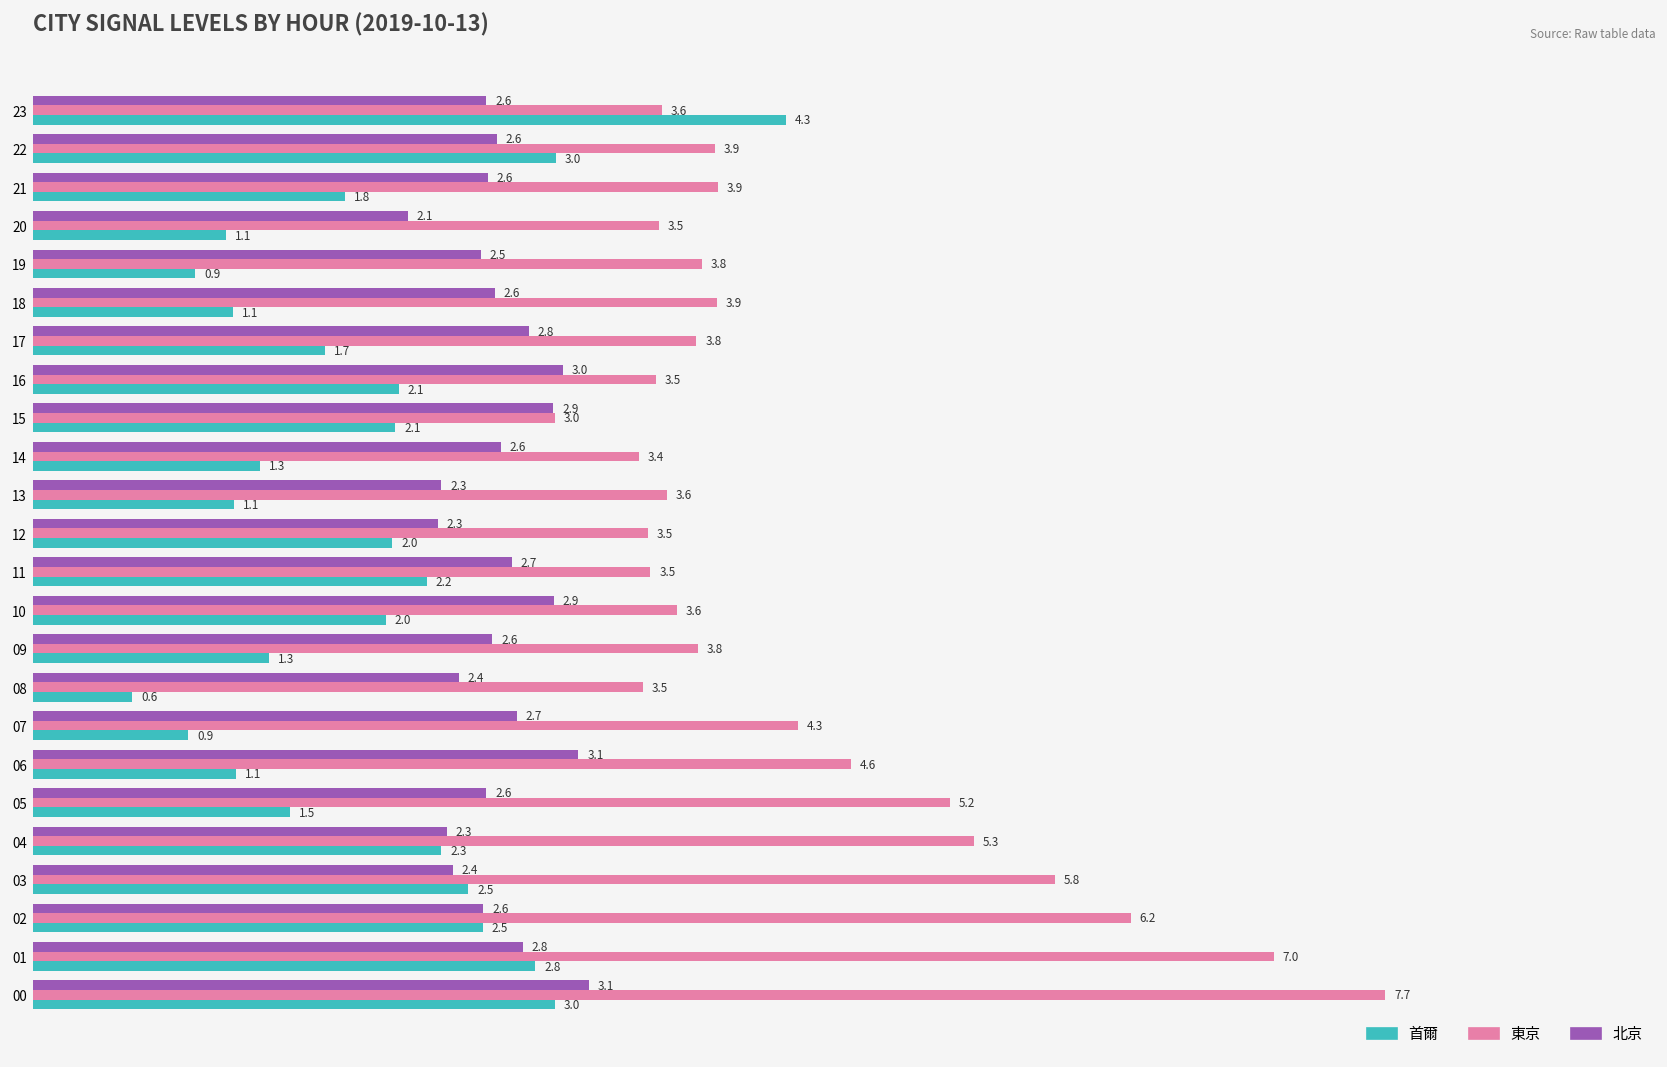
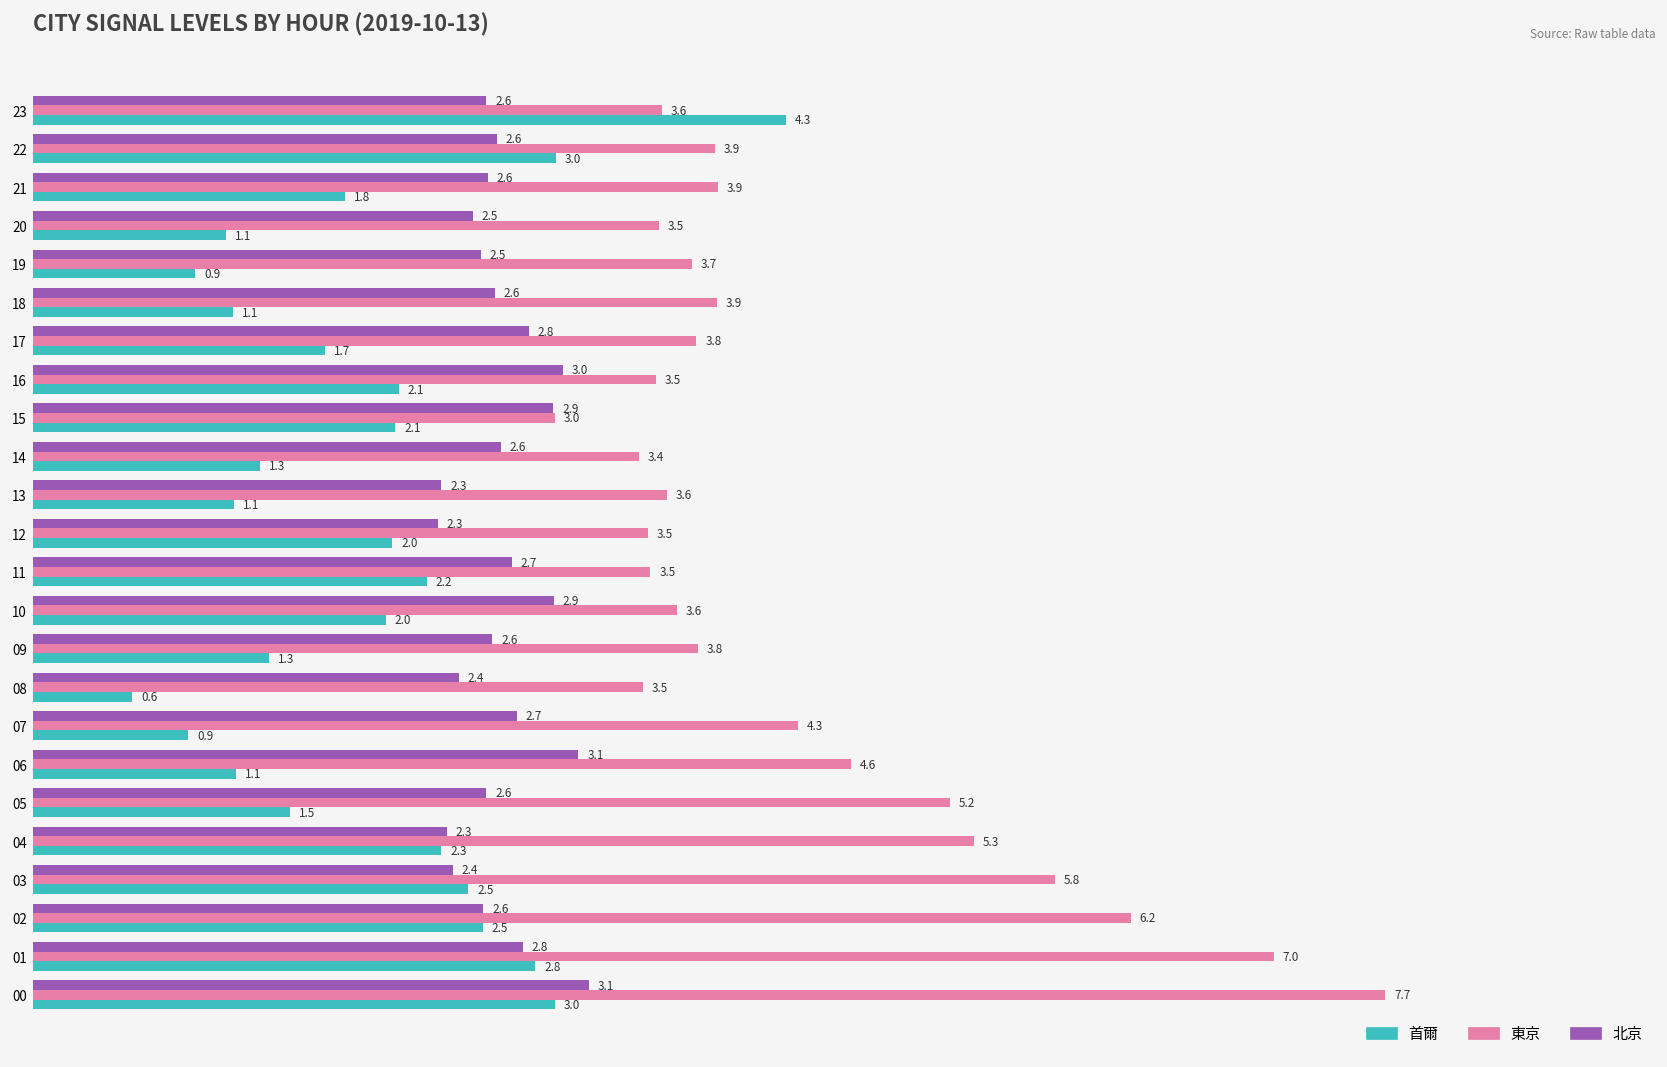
  {
    "首爾": {
      "23": 4.3,
      "22": 3.0,
      "21": 1.8,
      "20": 1.1,
      "19": 0.9,
      "18": 1.1,
      "17": 1.7,
      "16": 2.1,
      "15": 2.1,
      "14": 1.3,
      "13": 1.1,
      "12": 2.0,
      "11": 2.2,
      "10": 2.0,
      "09": 1.3,
      "08": 0.6,
      "07": 0.9,
      "06": 1.1,
      "05": 1.5,
      "04": 2.3,
      "03": 2.5,
      "02": 2.5,
      "01": 2.8,
      "00": 3.0
    },
    "東京": {
      "23": 3.6,
      "22": 3.9,
      "21": 3.9,
      "20": 3.5,
-     "19": 3.8,
+     "19": 3.7,
      "18": 3.9,
      "17": 3.8,
      "16": 3.5,
      "14": 3.4,
      "13": 3.6,
      "12": 3.5,
      "11": 3.5,
      "10": 3.6,
      "09": 3.8,
      "08": 3.5,
      "07": 4.3,
      "06": 4.6,
      "05": 5.2,
      "04": 5.3,
      "03": 5.8,
      "02": 6.2,
      "01": 7.0,
      "00": 7.7
    },
    "北京": {
      "23": 2.6,
      "22": 2.6,
      "21": 2.6,
-     "20": 2.1,
+     "20": 2.5,
      "19": 2.5,
      "18": 2.6,
      "17": 2.8,
      "16": 3.0,
      "14": 2.6,
      "13": 2.3,
      "12": 2.3,
      "11": 2.7,
      "10": 2.9,
      "09": 2.6,
      "08": 2.4,
      "07": 2.7,
      "06": 3.1,
      "05": 2.6,
      "04": 2.3,
      "03": 2.4,
      "02": 2.6,
      "01": 2.8,
      "00": 3.1
    }
  }
